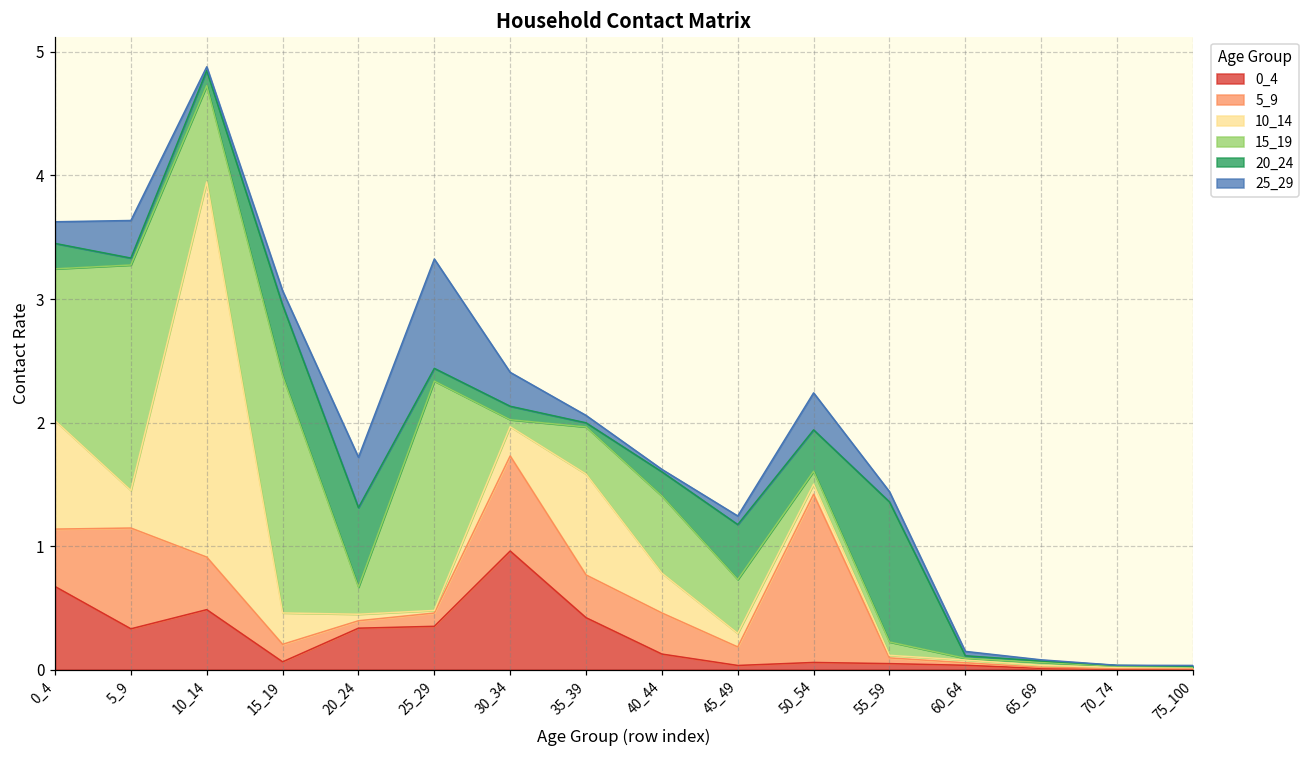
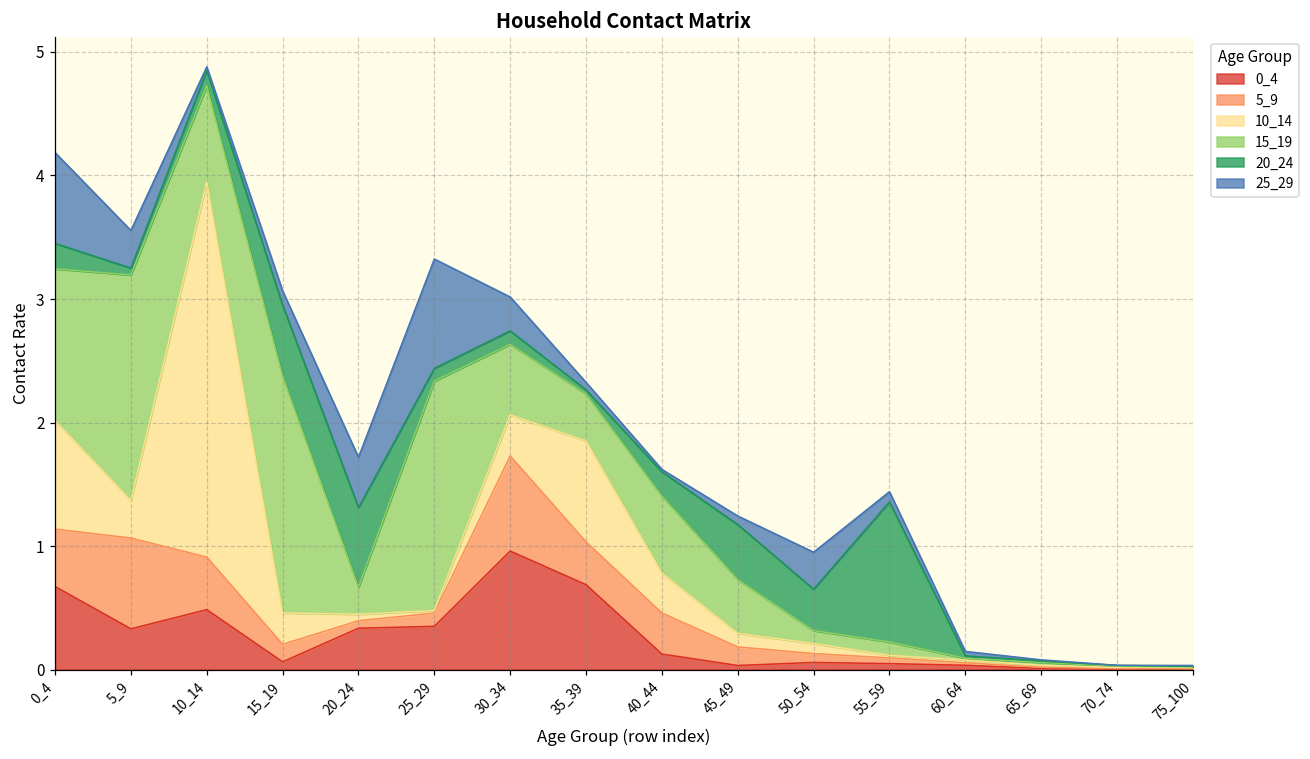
  {
    "0_4": {
      "0_4": 0.67,
      "5_9": 0.33,
      "10_14": 0.49,
      "15_19": 0.06,
      "20_24": 0.34,
      "25_29": 0.35,
      "30_34": 0.96,
-     "35_39": 0.42,
+     "35_39": 0.69,
      "40_44": 0.13,
      "45_49": 0.03,
      "50_54": 0.06,
      "55_59": 0.05
    },
    "5_9": {
      "0_4": 0.46,
-     "5_9": 0.82,
+     "5_9": 0.73,
      "10_14": 0.43,
      "15_19": 0.14,
      "20_24": 0.06,
      "30_34": 0.77,
      "35_39": 0.35,
      "40_44": 0.33,
      "45_49": 0.15,
-     "50_54": 1.36
+     "50_54": 0.07
    },
    "10_14": {
      "0_4": 0.88,
      "5_9": 0.30,
      "10_14": 3.04,
      "15_19": 0.25,
      "20_24": 0.05,
-     "30_34": 0.24,
+     "30_34": 0.33,
      "35_39": 0.82,
      "40_44": 0.32,
      "45_49": 0.11,
      "50_54": 0.08
    },
    "15_19": {
      "0_4": 1.23,
      "5_9": 1.83,
      "10_14": 0.78,
      "15_19": 1.92,
      "20_24": 0.22,
      "25_29": 1.86,
-     "30_34": 0.06,
+     "30_34": 0.57,
      "35_39": 0.38,
      "40_44": 0.62,
      "45_49": 0.44,
      "50_54": 0.10,
      "55_59": 0.11
    },
    "20_24": {
      "0_4": 0.21,
      "5_9": 0.06,
      "10_14": 0.12,
      "15_19": 0.57,
      "20_24": 0.64,
      "25_29": 0.10,
      "30_34": 0.11,
      "35_39": 0.03,
      "45_49": 0.44,
      "50_54": 0.34,
      "55_59": 1.13
    },
    "25_29": {
-     "0_4": 0.18,
+     "0_4": 0.74,
      "5_9": 0.30,
      "10_14": 0.03,
      "15_19": 0.12,
      "20_24": 0.41,
      "25_29": 0.89,
      "30_34": 0.27,
      "35_39": 0.06,
      "45_49": 0.07,
      "50_54": 0.30,
      "55_59": 0.08,
      "60_64": 0.04
    }
  }
